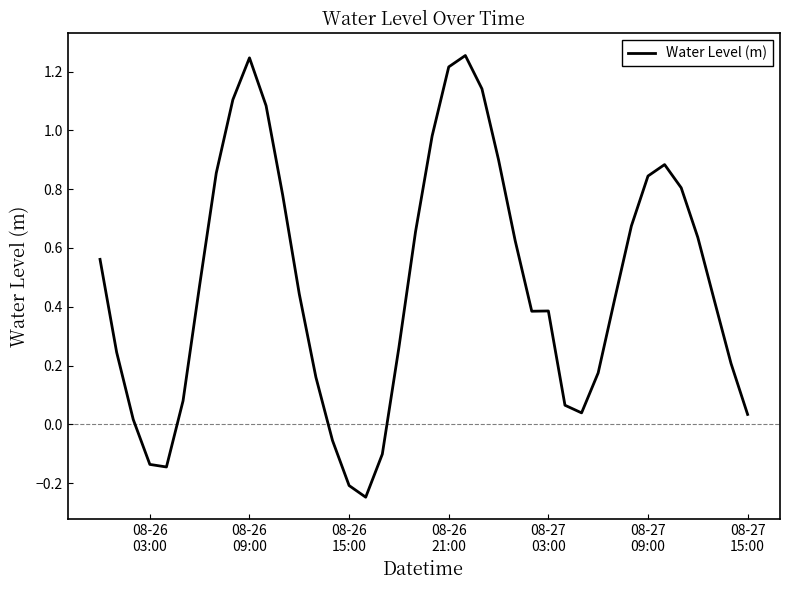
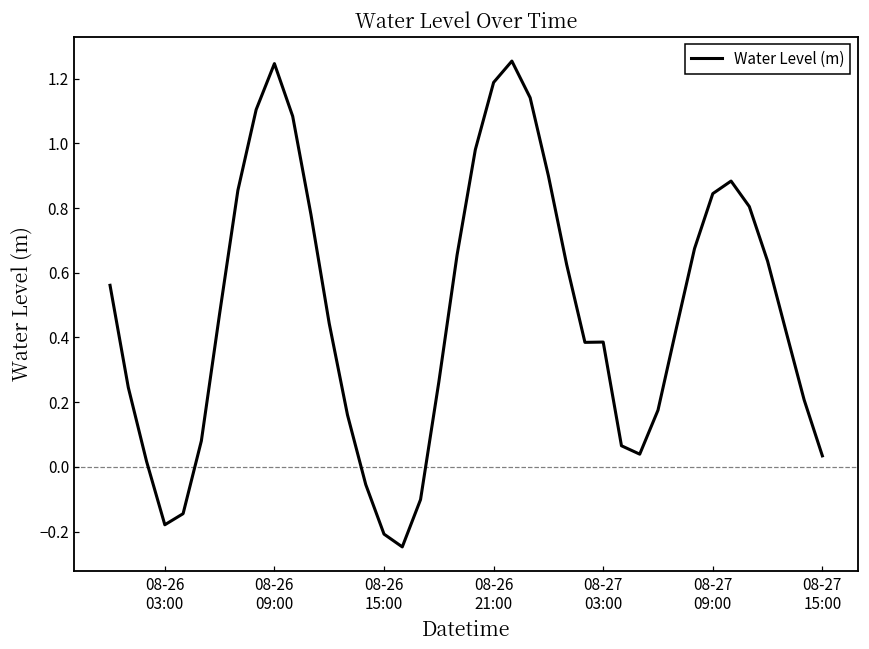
  {
-   "08-26 03:00": -0.14,
+   "08-26 03:00": -0.18,
    "08-26 09:00": 1.25,
    "08-26 15:00": -0.21,
-   "08-26 21:00": 1.22,
+   "08-26 21:00": 1.19,
    "08-27 03:00": 0.39,
    "08-27 09:00": 0.84,
    "08-27 15:00": 0.03
  }
